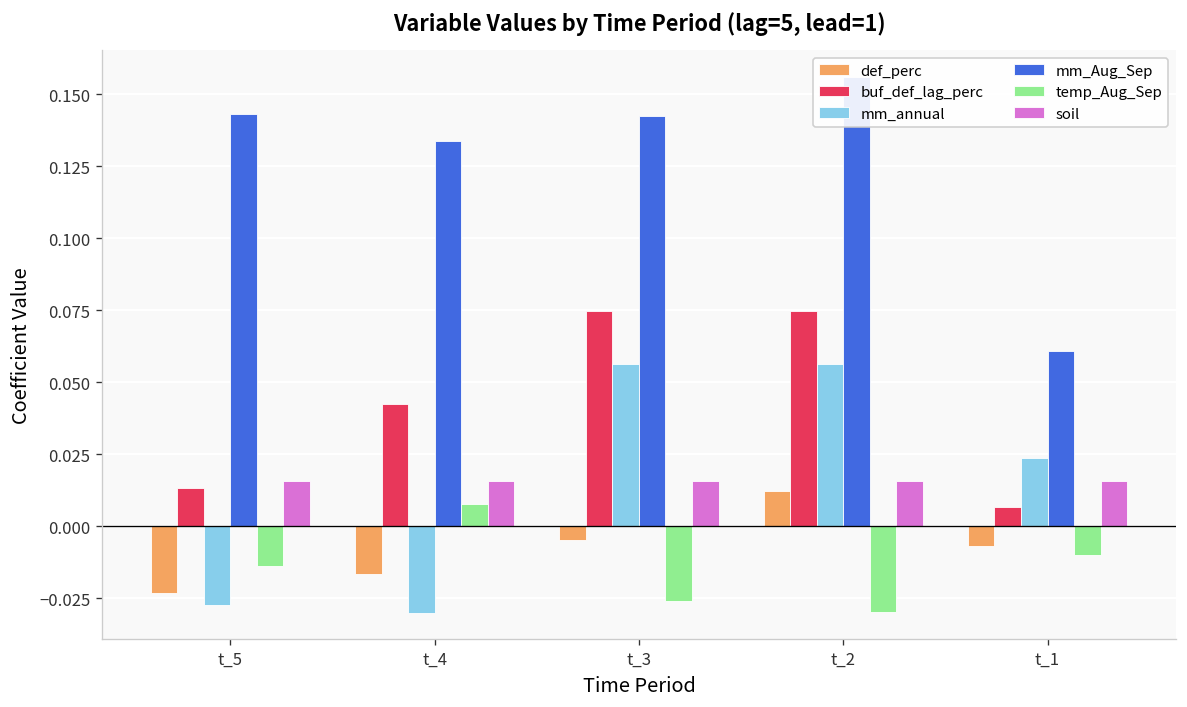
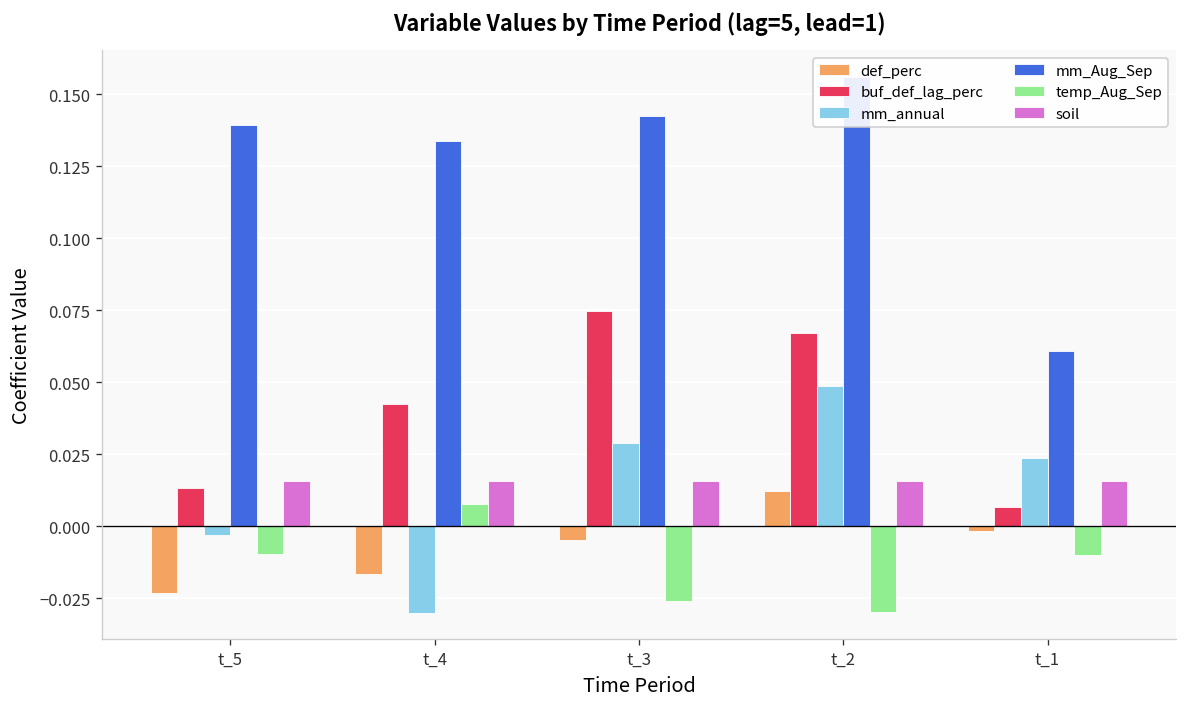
  {
    "def_perc": {
      "t_5": -0.023,
      "t_4": -0.017,
      "t_3": -0.005,
      "t_2": 0.012,
-     "t_1": -0.007
+     "t_1": -0.002
    },
    "buf_def_lag_perc": {
      "t_5": 0.013,
      "t_4": 0.043,
      "t_3": 0.075,
-     "t_2": 0.075,
+     "t_2": 0.067,
      "t_1": 0.007
    },
    "mm_annual": {
-     "t_5": -0.027,
+     "t_5": -0.003,
      "t_4": -0.030,
-     "t_3": 0.056,
-     "t_2": 0.056,
+     "t_3": 0.029,
+     "t_2": 0.049,
      "t_1": 0.024
    },
    "mm_Aug_Sep": {
-     "t_5": 0.143,
+     "t_5": 0.139,
      "t_4": 0.134,
      "t_3": 0.143,
      "t_1": 0.061
    },
    "temp_Aug_Sep": {
-     "t_5": -0.014,
+     "t_5": -0.010,
      "t_4": 0.008,
      "t_3": -0.026,
      "t_2": -0.030,
      "t_1": -0.010
    },
    "soil": {
      "t_5": 0.016,
      "t_4": 0.016,
      "t_3": 0.016,
      "t_2": 0.016,
      "t_1": 0.016
    }
  }
